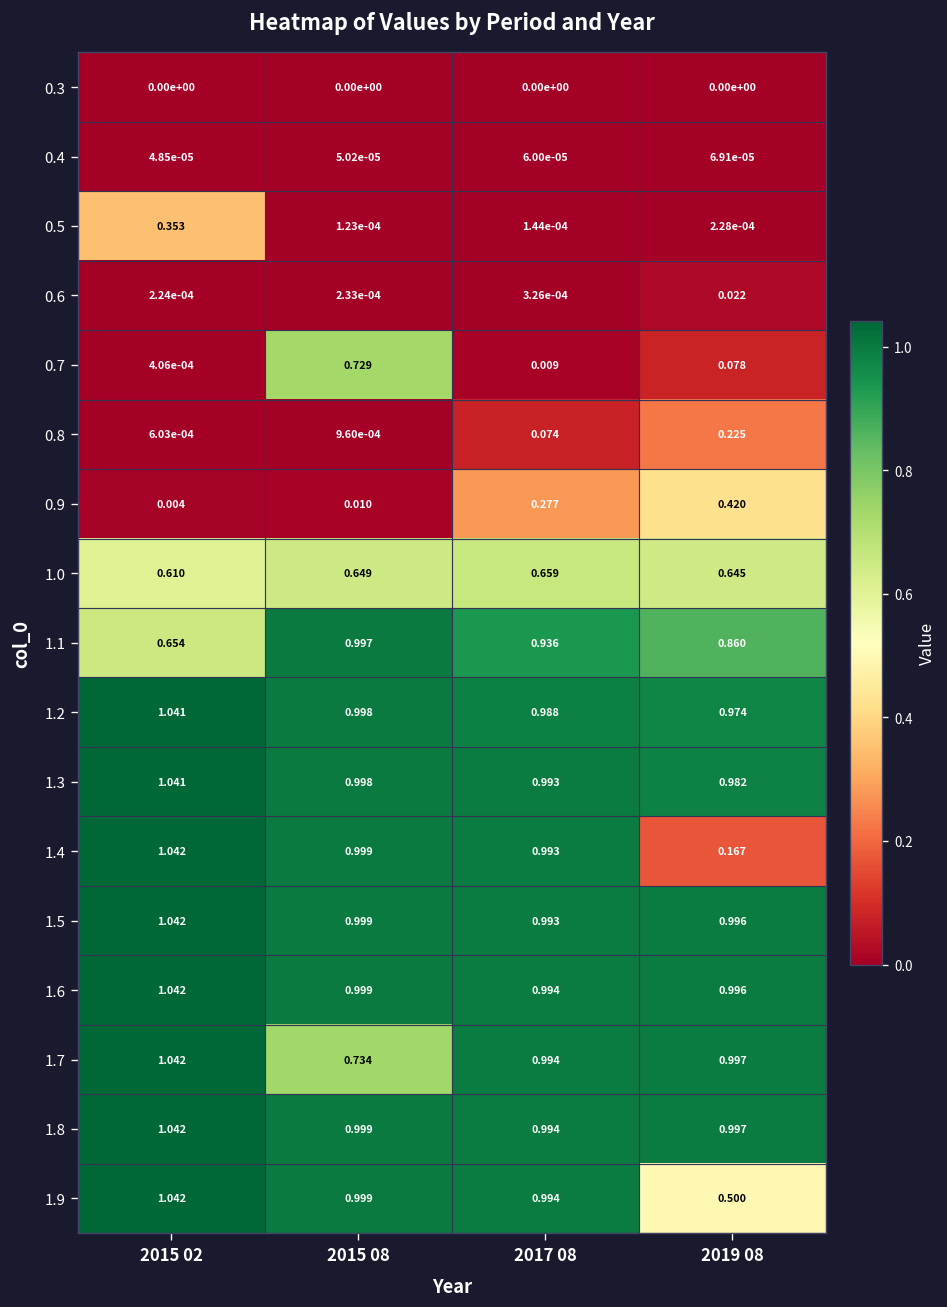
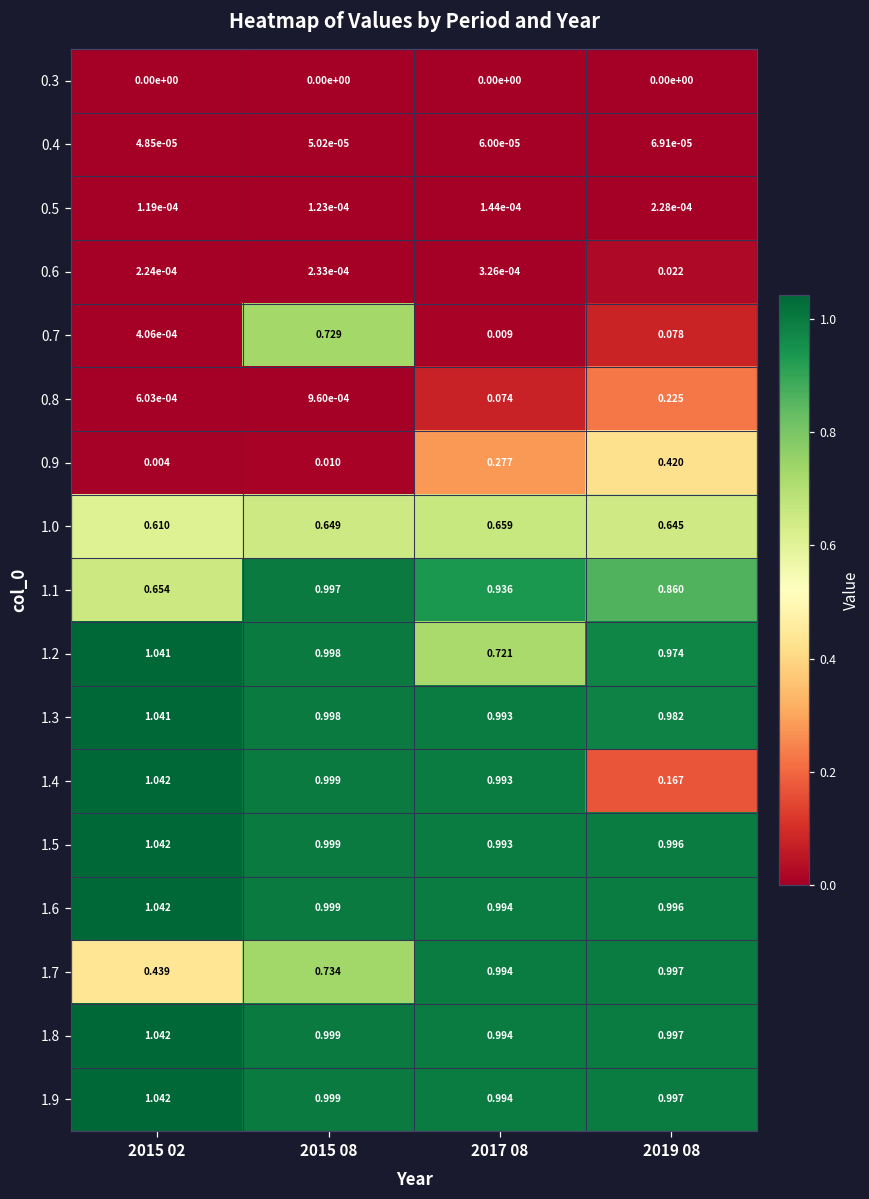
  {
    "0.3": {
      "2015 02": "0.00e+00",
      "2015 08": "0.00e+00",
      "2017 08": "0.00e+00",
      "2019 08": "0.00e+00"
    },
    "0.4": {
      "2015 02": "4.85e-05",
      "2015 08": "5.02e-05",
      "2017 08": "6.00e-05",
      "2019 08": "6.91e-05"
    },
    "0.5": {
-     "2015 02": "0.353",
+     "2015 02": "1.19e-04",
      "2015 08": "1.23e-04",
      "2017 08": "1.44e-04",
      "2019 08": "2.28e-04"
    },
    "0.6": {
      "2015 02": "2.24e-04",
      "2015 08": "2.33e-04",
      "2017 08": "3.26e-04",
      "2019 08": "0.022"
    },
    "0.7": {
      "2015 02": "4.06e-04",
      "2015 08": "0.729",
      "2017 08": "0.009",
      "2019 08": "0.078"
    },
    "0.8": {
      "2015 02": "6.03e-04",
      "2015 08": "9.60e-04",
      "2017 08": "0.074",
      "2019 08": "0.225"
    },
    "0.9": {
      "2015 02": "0.004",
      "2015 08": "0.010",
      "2017 08": "0.277",
      "2019 08": "0.420"
    },
    "1.0": {
      "2015 02": "0.610",
      "2015 08": "0.649",
      "2017 08": "0.659",
      "2019 08": "0.645"
    },
    "1.1": {
      "2015 02": "0.654",
      "2015 08": "0.997",
      "2017 08": "0.936",
      "2019 08": "0.860"
    },
    "1.2": {
      "2015 02": "1.041",
      "2015 08": "0.998",
-     "2017 08": "0.988",
+     "2017 08": "0.721",
      "2019 08": "0.974"
    },
    "1.3": {
      "2015 02": "1.041",
      "2015 08": "0.998",
      "2017 08": "0.993",
      "2019 08": "0.982"
    },
    "1.4": {
      "2015 02": "1.042",
      "2015 08": "0.999",
      "2017 08": "0.993",
      "2019 08": "0.167"
    },
    "1.5": {
      "2015 02": "1.042",
      "2015 08": "0.999",
      "2017 08": "0.993",
      "2019 08": "0.996"
    },
    "1.6": {
      "2015 02": "1.042",
      "2015 08": "0.999",
      "2017 08": "0.994",
      "2019 08": "0.996"
    },
    "1.7": {
-     "2015 02": "1.042",
+     "2015 02": "0.439",
      "2015 08": "0.734",
      "2017 08": "0.994",
      "2019 08": "0.997"
    },
    "1.8": {
      "2015 02": "1.042",
      "2015 08": "0.999",
      "2017 08": "0.994",
      "2019 08": "0.997"
    },
    "1.9": {
      "2015 02": "1.042",
      "2015 08": "0.999",
      "2017 08": "0.994",
-     "2019 08": "0.500"
+     "2019 08": "0.997"
    }
  }
